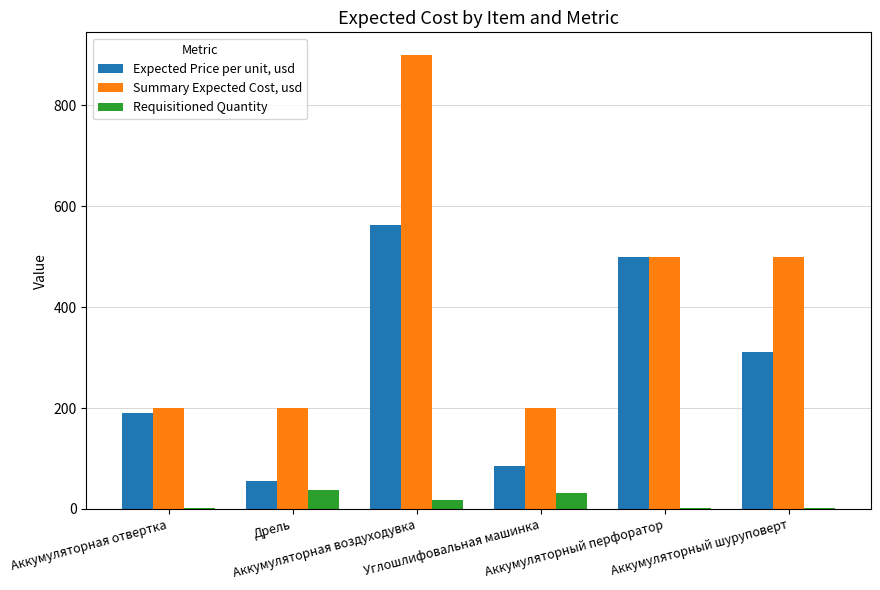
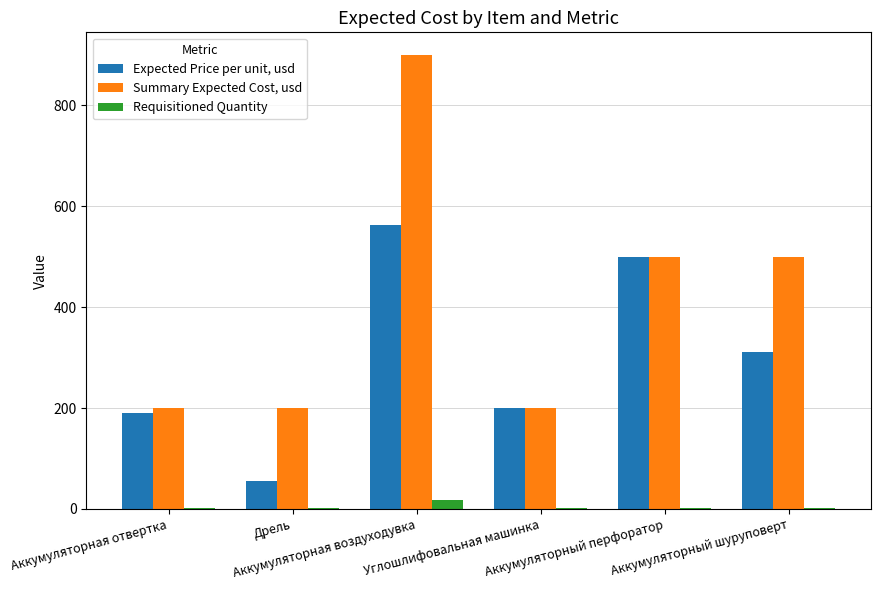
  {
    "Expected Price per unit, usd": {
      "Аккумуляторная отвертка": 190,
      "Дрель": 60,
      "Аккумуляторная воздуходувка": 560,
-     "Углошлифовальная машинка": 90,
+     "Углошлифовальная машинка": 200,
      "Аккумуляторный перфоратор": 500,
      "Аккумуляторный шуруповерт": 310
    },
    "Summary Expected Cost, usd": {
      "Аккумуляторная отвертка": 200,
      "Дрель": 200,
      "Аккумуляторная воздуходувка": 900,
      "Углошлифовальная машинка": 200,
      "Аккумуляторный перфоратор": 500,
      "Аккумуляторный шуруповерт": 500
    },
    "Requisitioned Quantity": {
-     "Дрель": 40,
+     "Дрель": 0,
      "Аккумуляторная воздуходувка": 20,
-     "Углошлифовальная машинка": 30
+     "Углошлифовальная машинка": 0
    }
  }
